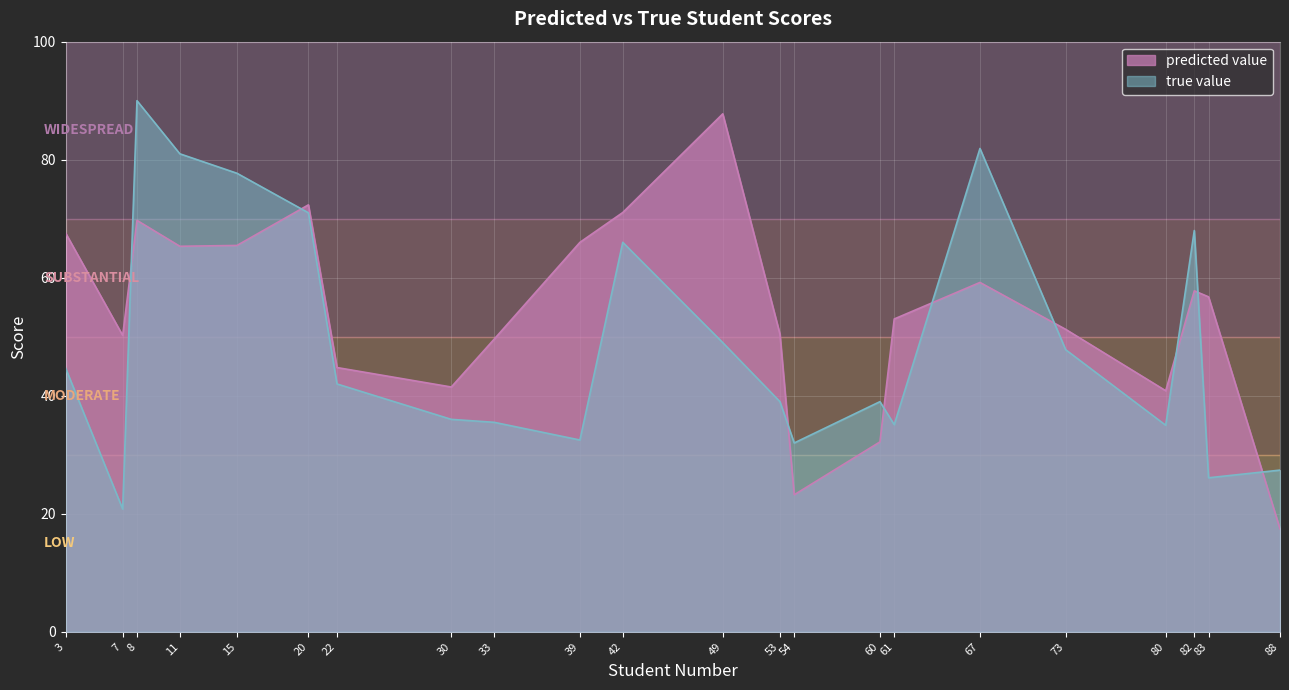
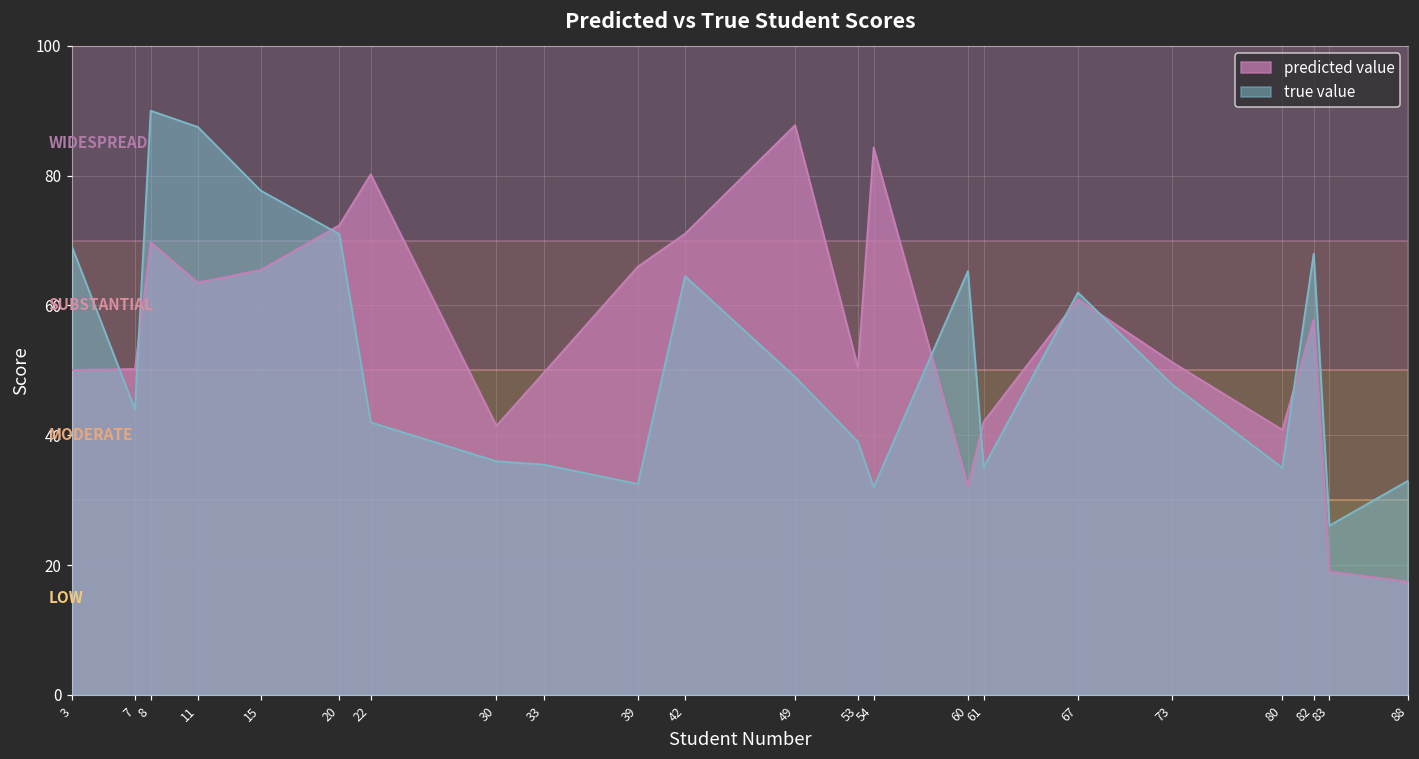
  {
    "predicted value": {
-     "3": 68,
+     "3": 50,
      "7": 50,
      "8": 70,
-     "11": 65,
+     "11": 64,
      "15": 65,
      "20": 72,
-     "22": 45,
+     "22": 80,
      "30": 41,
      "33": 50,
      "39": 66,
      "42": 71,
      "49": 88,
      "53": 50,
-     "54": 23,
+     "54": 84,
      "60": 32,
-     "61": 53,
-     "67": 59,
+     "61": 42,
+     "67": 61,
      "73": 51,
      "80": 41,
      "82": 58,
-     "83": 57,
+     "83": 19,
      "88": 17
    },
    "true value": {
-     "3": 45,
-     "7": 21,
+     "3": 69,
+     "7": 44,
      "8": 90,
-     "11": 81,
+     "11": 88,
      "15": 78,
      "20": 71,
      "22": 42,
      "30": 36,
      "33": 36,
      "39": 33,
-     "42": 66,
+     "42": 65,
      "49": 49,
      "53": 39,
      "54": 32,
-     "60": 39,
+     "60": 65,
      "61": 35,
-     "67": 82,
+     "67": 62,
      "73": 48,
      "80": 35,
      "82": 68,
      "83": 26,
-     "88": 27
+     "88": 33
    }
  }
